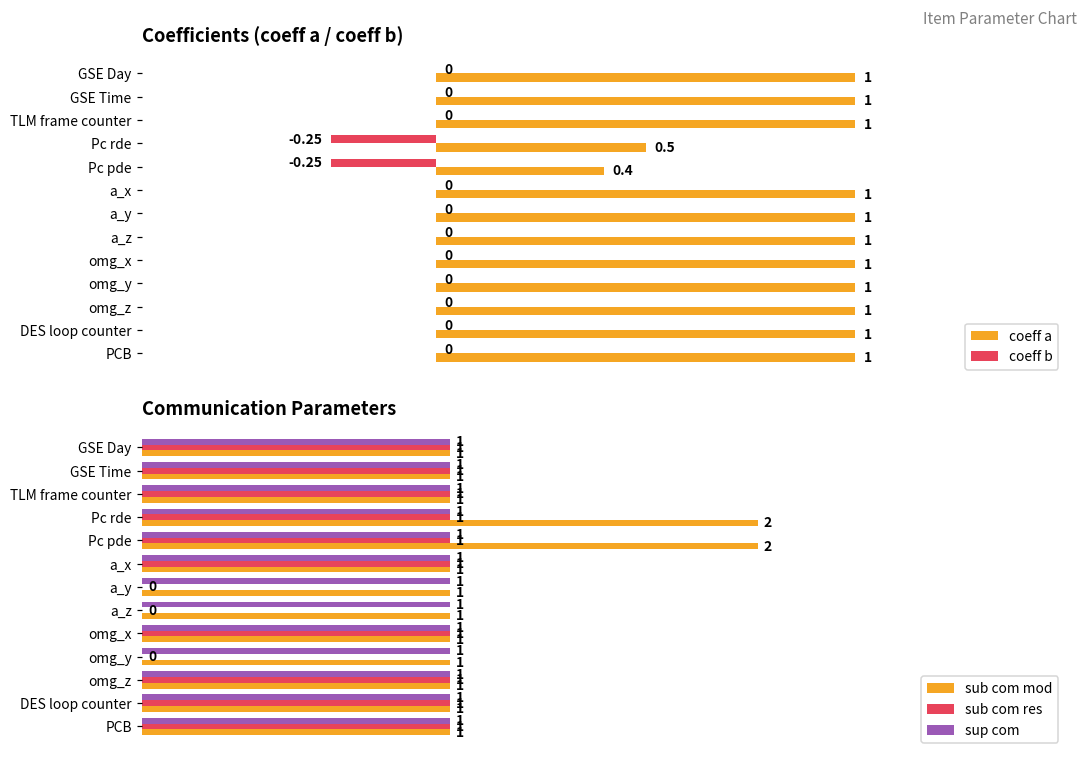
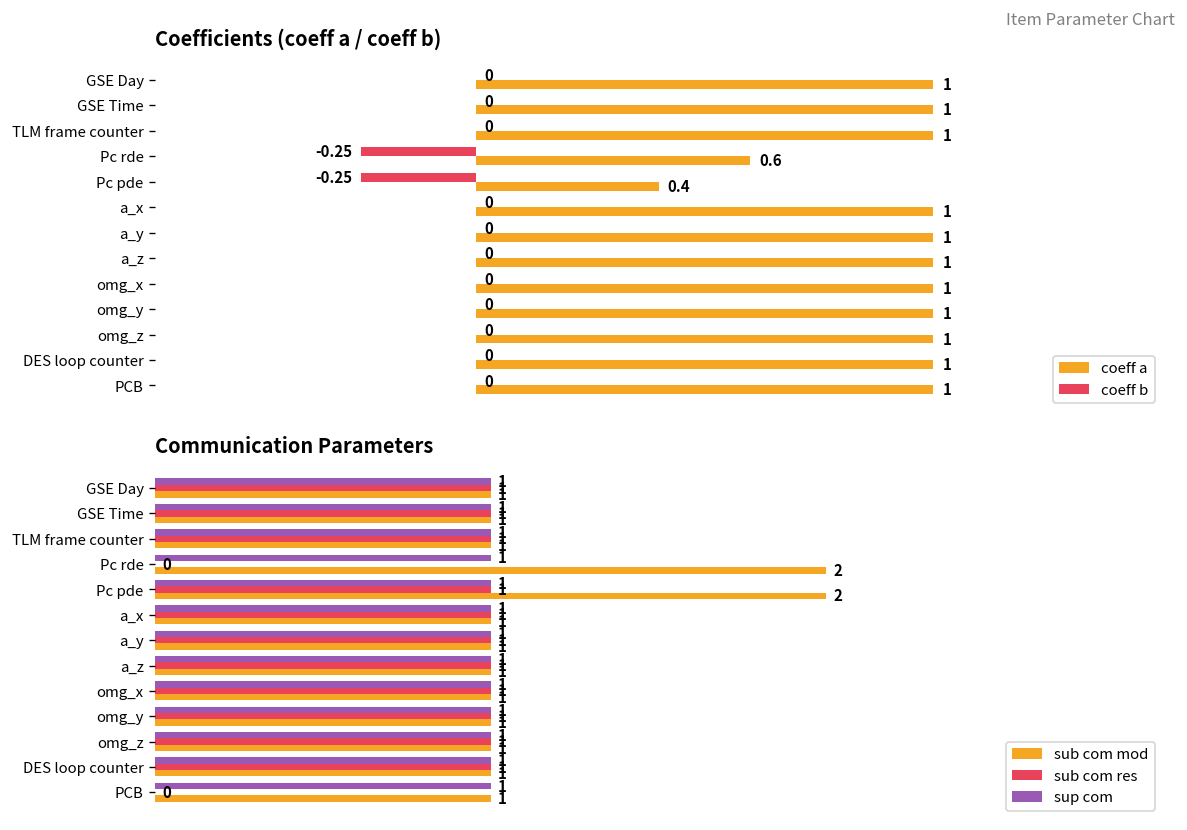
  {
    "Coefficients (coeff a / coeff b)": {
      "coeff a": {
        "GSE Day": 1,
        "GSE Time": 1,
        "TLM frame counter": 1,
-       "Pc rde": 0.5,
+       "Pc rde": 0.6,
        "Pc pde": 0.4,
        "a_x": 1,
        "a_y": 1,
        "a_z": 1,
        "omg_x": 1,
        "omg_y": 1,
        "omg_z": 1,
        "DES loop counter": 1,
        "PCB": 1
      },
      "coeff b": {
        "GSE Day": 0,
        "GSE Time": 0,
        "TLM frame counter": 0,
        "Pc rde": -0.25,
        "Pc pde": -0.25,
        "a_x": 0,
        "a_y": 0,
        "a_z": 0,
        "omg_x": 0,
        "omg_y": 0,
        "omg_z": 0,
        "DES loop counter": 0,
        "PCB": 0
      }
    },
    "Communication Parameters": {
      "sub com mod": {
        "Pc rde": 2,
        "Pc pde": 2
      },
      "sub com res": {
-       "Pc rde": 1,
-       "a_y": 0,
-       "a_z": 0,
-       "omg_y": 0,
-       "PCB": 1
+       "Pc rde": 0,
+       "a_y": 1,
+       "a_z": 1,
+       "omg_y": 1,
+       "PCB": 0
      }
    }
  }
